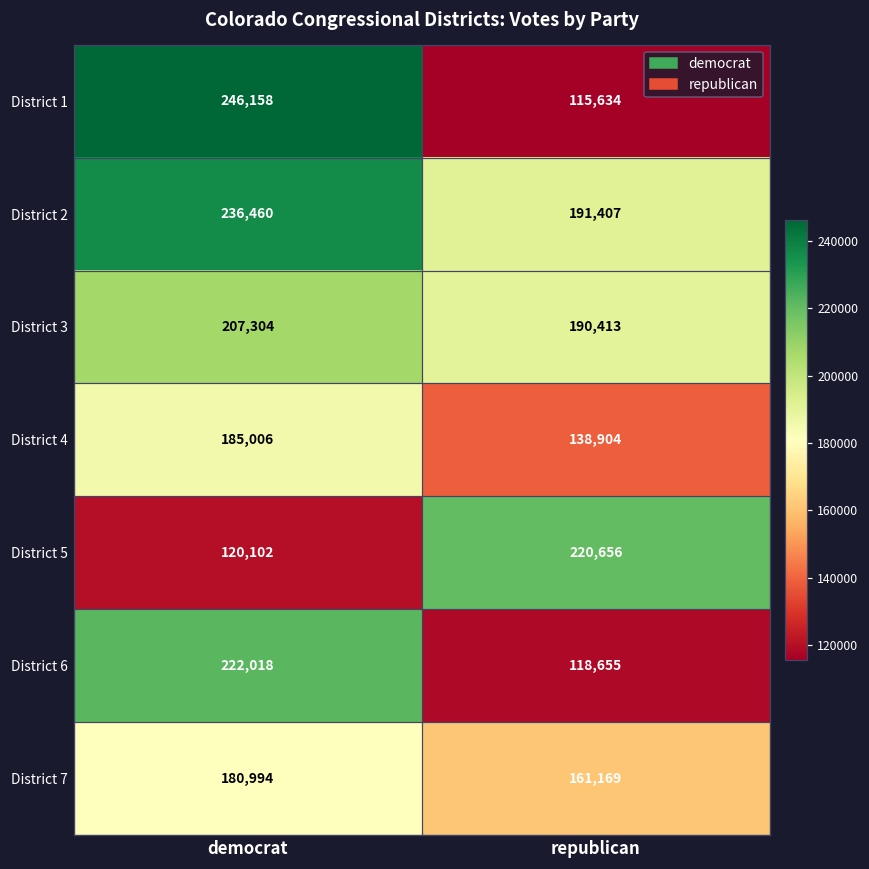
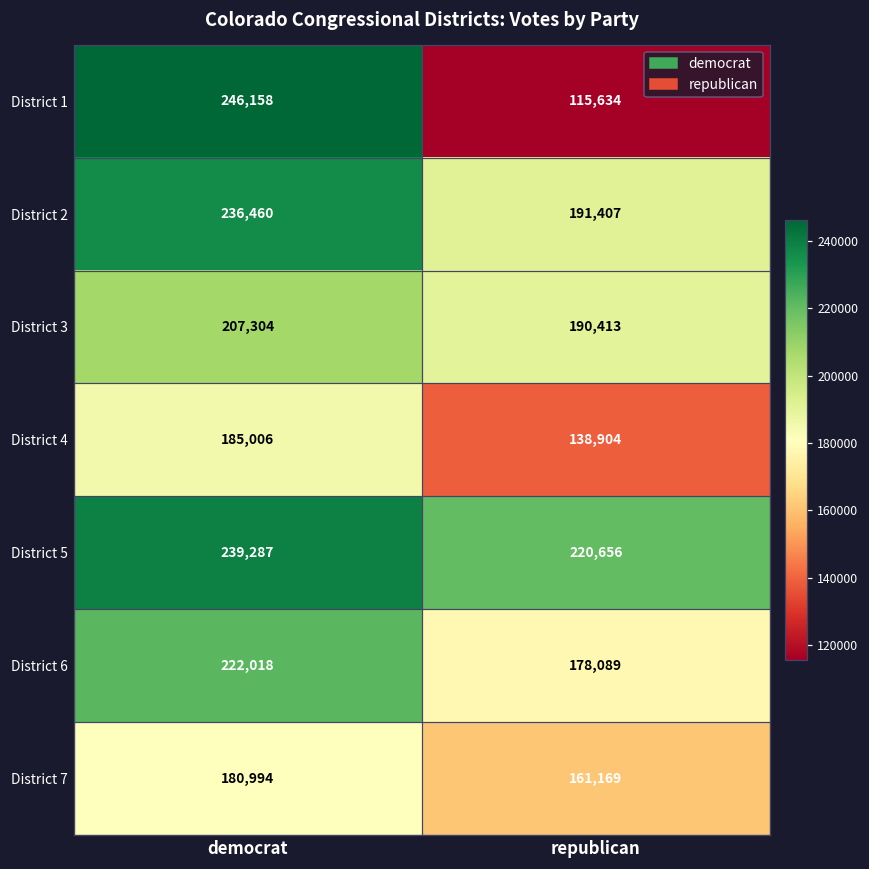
  {
    "District 1": {
      "democrat": "246,158",
      "republican": "115,634"
    },
    "District 2": {
      "democrat": "236,460",
      "republican": "191,407"
    },
    "District 3": {
      "democrat": "207,304",
      "republican": "190,413"
    },
    "District 4": {
      "democrat": "185,006",
      "republican": "138,904"
    },
    "District 5": {
-     "democrat": "120,102",
+     "democrat": "239,287",
      "republican": "220,656"
    },
    "District 6": {
      "democrat": "222,018",
-     "republican": "118,655"
+     "republican": "178,089"
    },
    "District 7": {
      "democrat": "180,994",
      "republican": "161,169"
    }
  }
